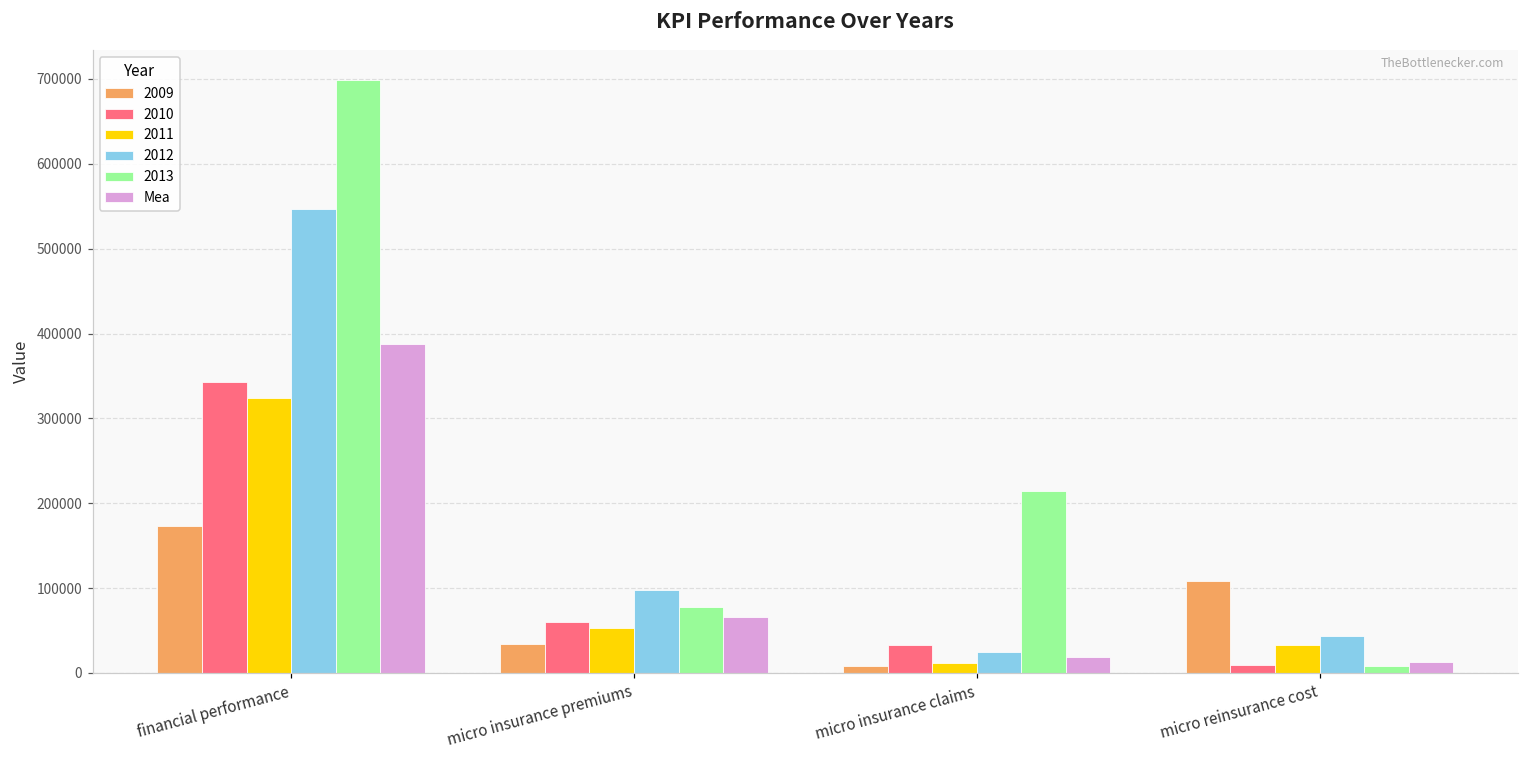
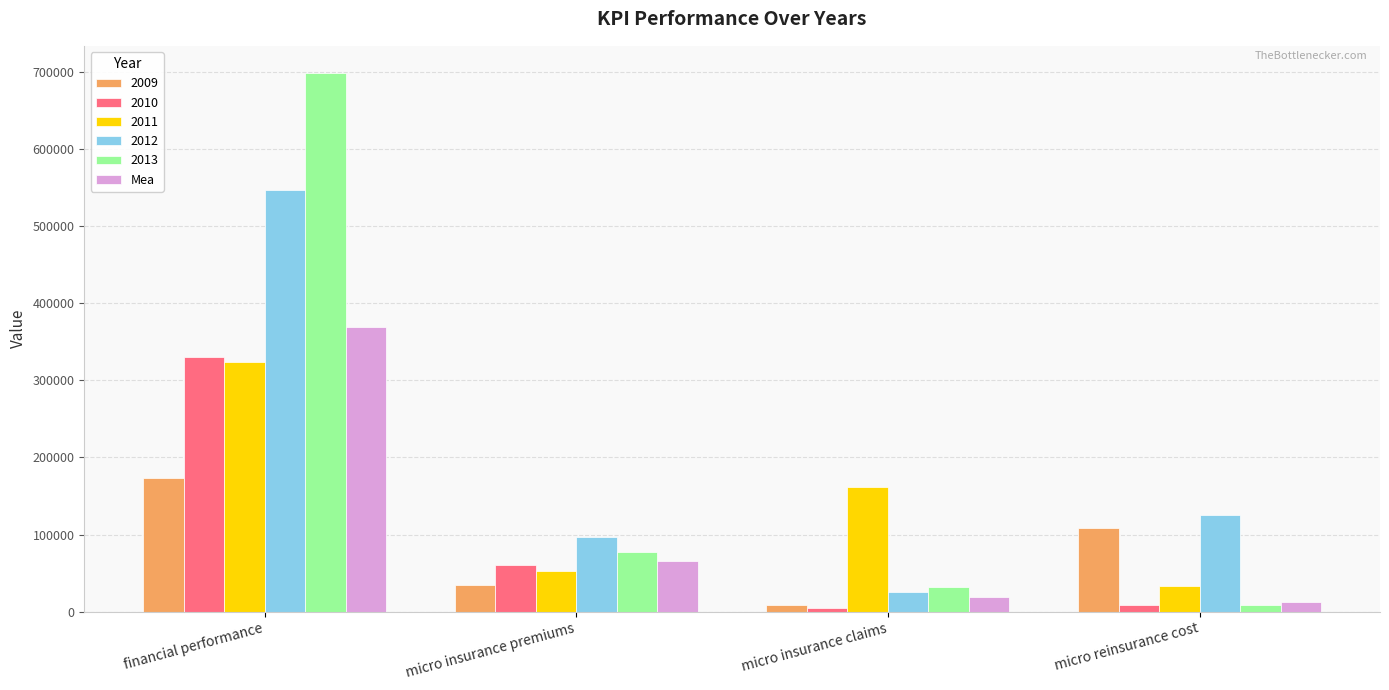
  {
    "2009": {
      "financial performance": 170000,
      "micro insurance premiums": 30000,
      "micro insurance claims": 10000,
      "micro reinsurance cost": 110000
    },
    "2010": {
-     "financial performance": 340000,
+     "financial performance": 330000,
      "micro insurance premiums": 60000,
-     "micro insurance claims": 30000,
+     "micro insurance claims": 10000,
      "micro reinsurance cost": 10000
    },
    "2011": {
      "financial performance": 320000,
      "micro insurance premiums": 50000,
-     "micro insurance claims": 10000,
+     "micro insurance claims": 160000,
      "micro reinsurance cost": 30000
    },
    "2012": {
      "financial performance": 550000,
      "micro insurance premiums": 100000,
      "micro insurance claims": 30000,
-     "micro reinsurance cost": 40000
+     "micro reinsurance cost": 130000
    },
    "2013": {
      "financial performance": 700000,
      "micro insurance premiums": 80000,
-     "micro insurance claims": 210000,
+     "micro insurance claims": 30000,
      "micro reinsurance cost": 10000
    },
    "Mea": {
-     "financial performance": 390000,
+     "financial performance": 370000,
      "micro insurance premiums": 70000,
      "micro insurance claims": 20000,
      "micro reinsurance cost": 10000
    }
  }
